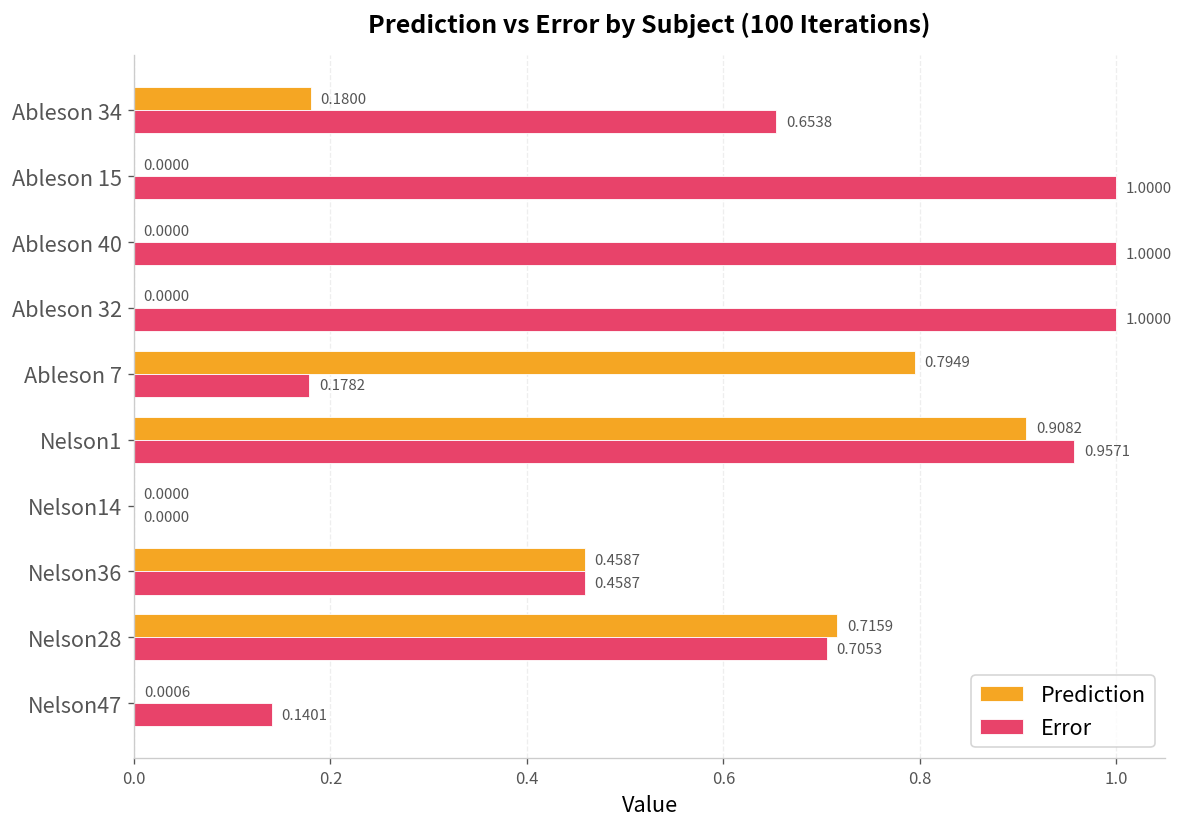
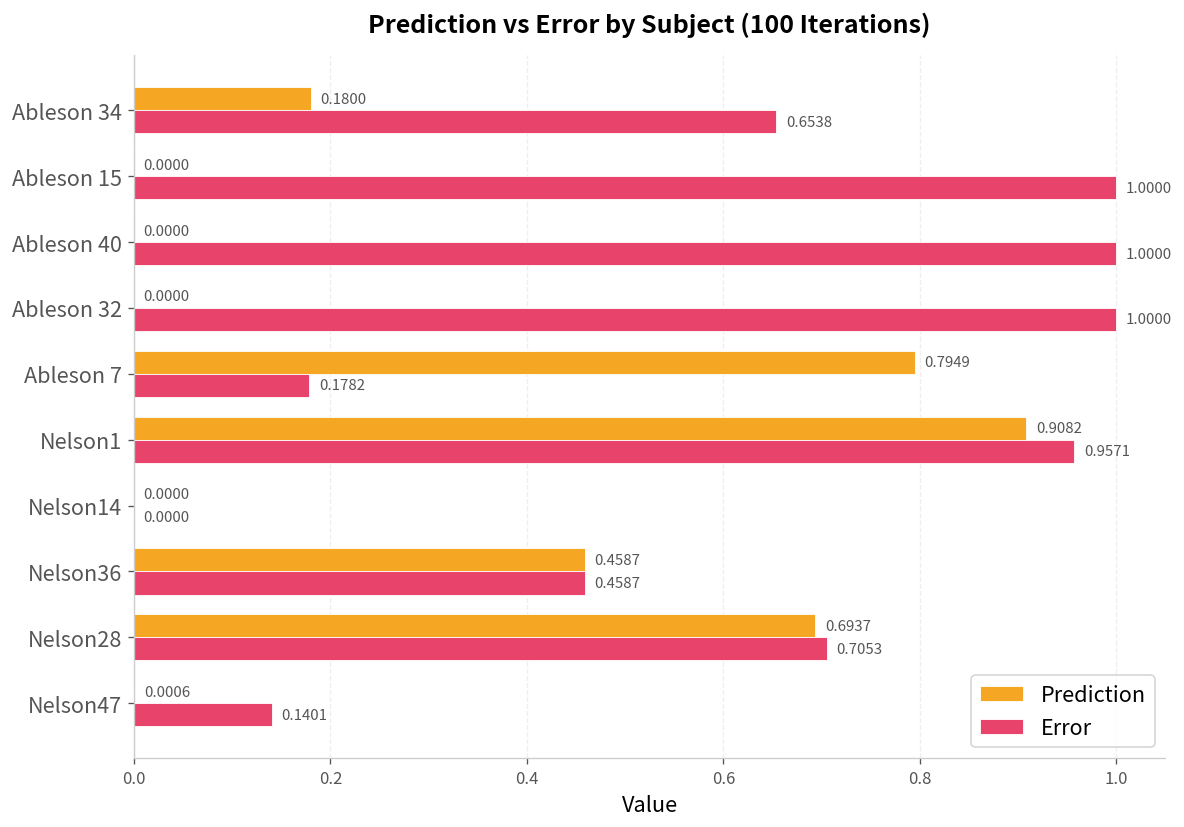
  {
    "Prediction": {
      "Ableson 34": 0.1800,
      "Ableson 15": 0.0000,
      "Ableson 40": 0.0000,
      "Ableson 32": 0.0000,
      "Ableson 7": 0.7949,
      "Nelson1": 0.9082,
      "Nelson14": 0.0000,
      "Nelson36": 0.4587,
-     "Nelson28": 0.7159,
+     "Nelson28": 0.6937,
      "Nelson47": 0.0006
    },
    "Error": {
      "Ableson 34": 0.6538,
      "Ableson 15": 1.0000,
      "Ableson 40": 1.0000,
      "Ableson 32": 1.0000,
      "Ableson 7": 0.1782,
      "Nelson1": 0.9571,
      "Nelson14": 0.0000,
      "Nelson36": 0.4587,
      "Nelson28": 0.7053,
      "Nelson47": 0.1401
    }
  }
